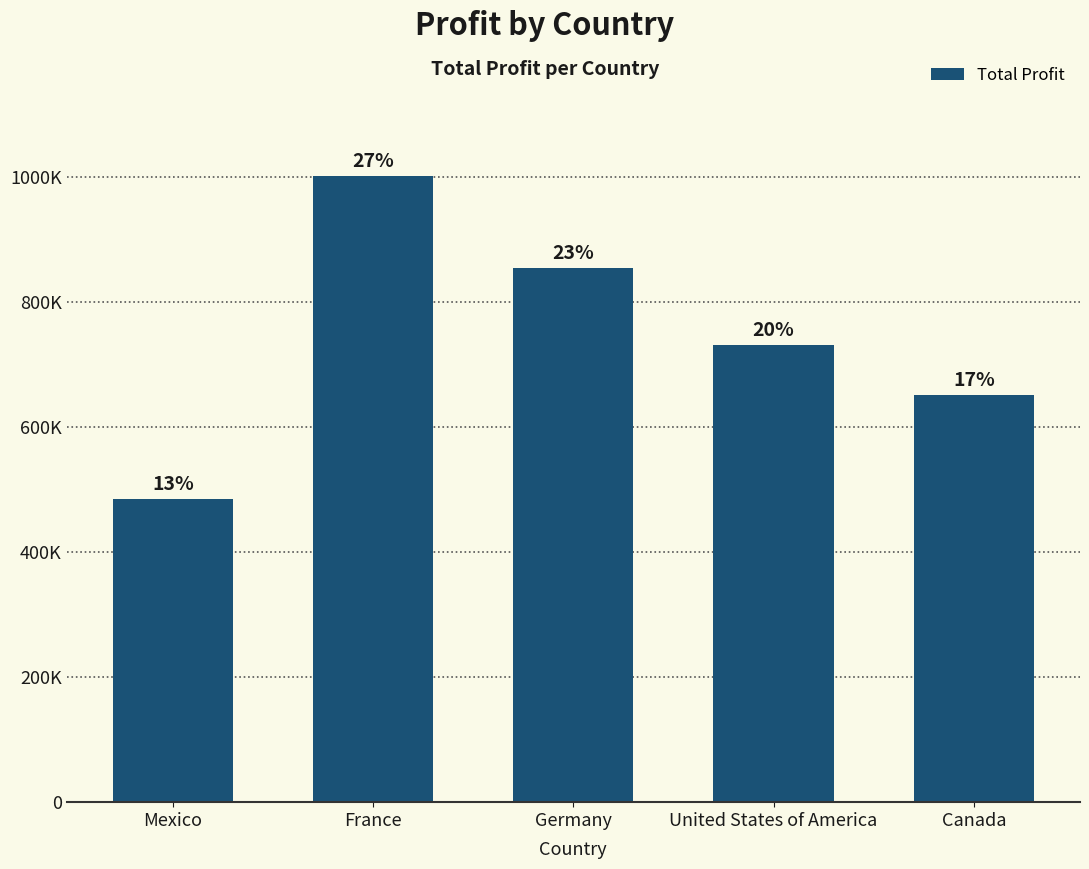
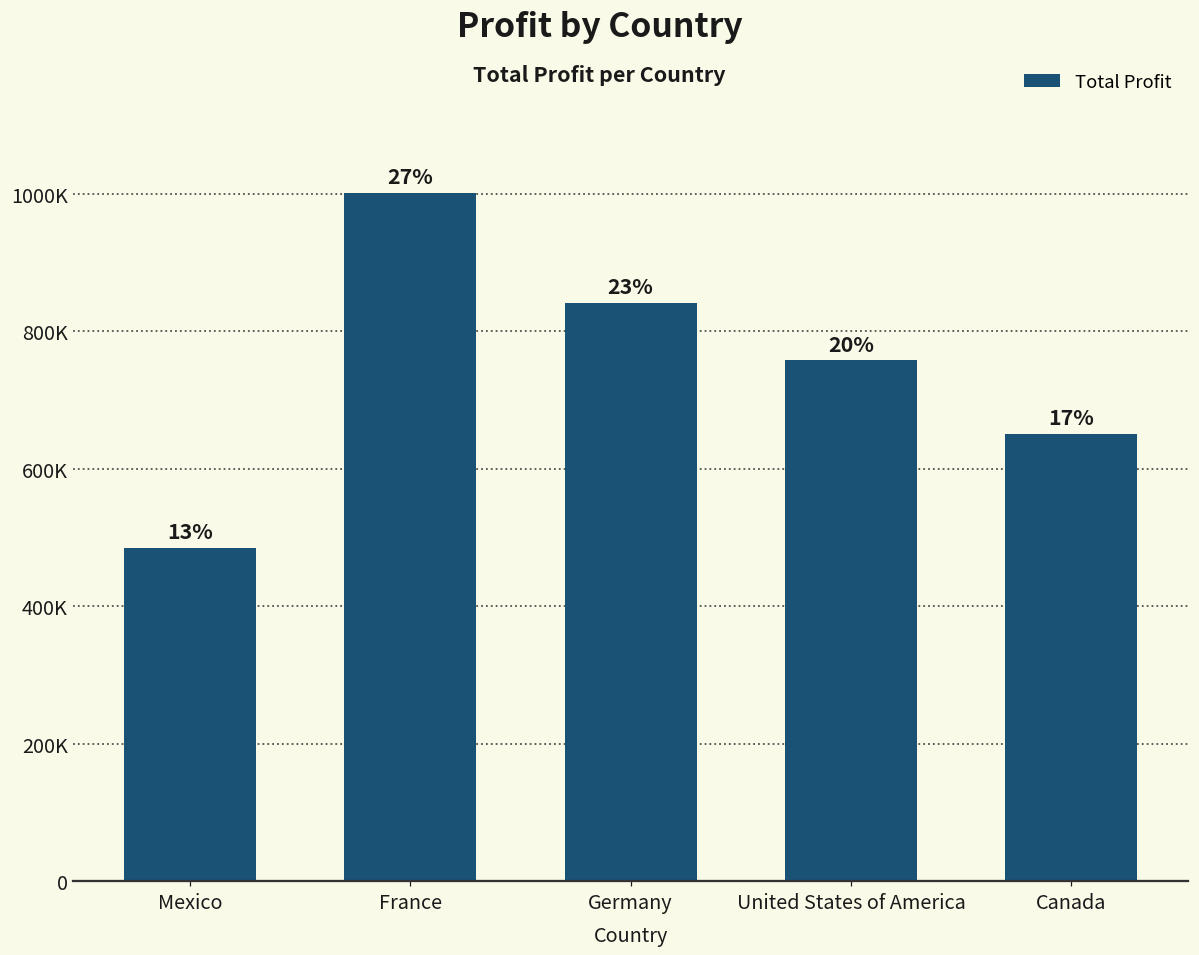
  {
-   "Germany": 850000,
-   "United States of America": 730000
+   "Germany": 840000,
+   "United States of America": 760000
  }
